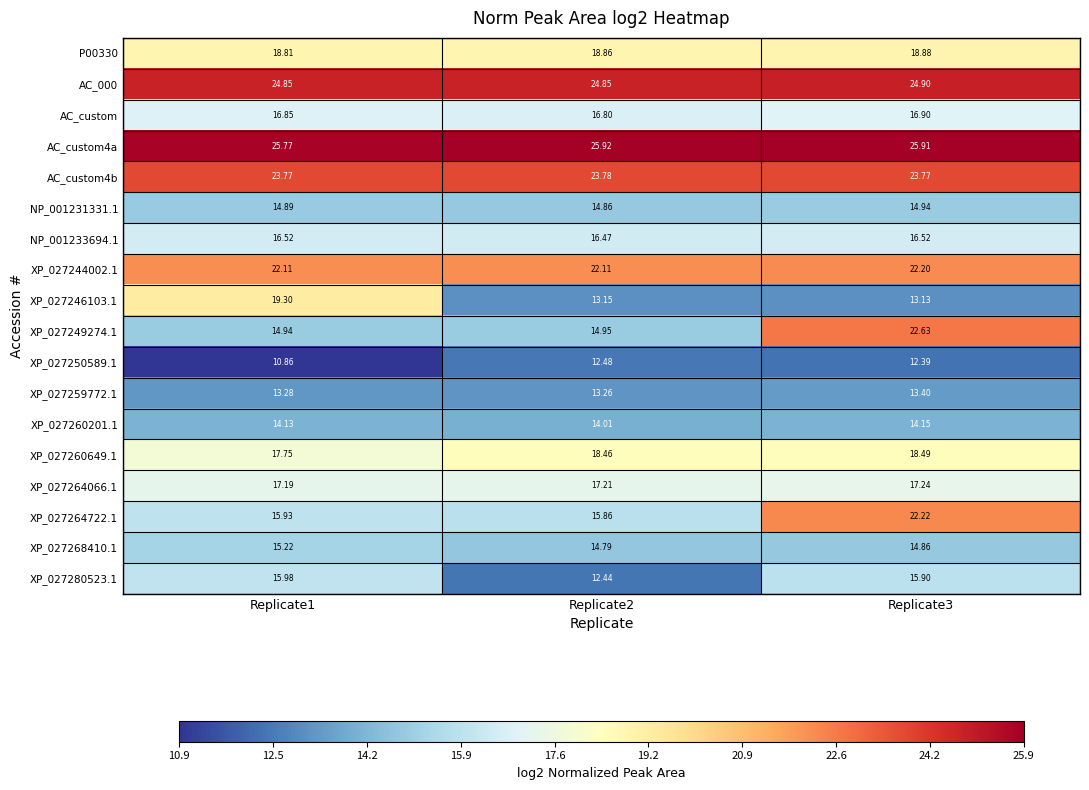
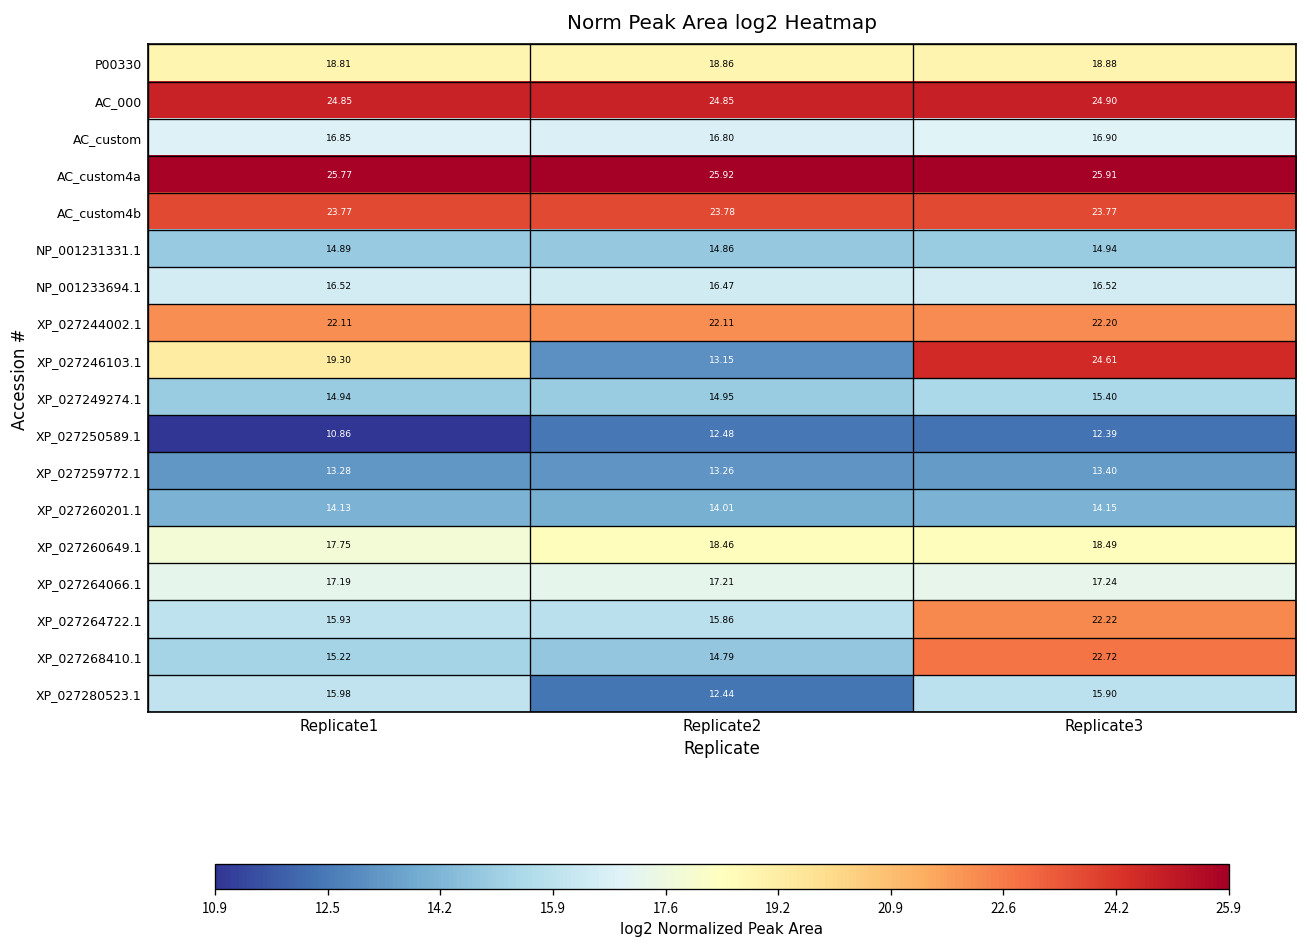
  {
    "P00330": {
      "Replicate1": 18.81,
      "Replicate2": 18.86,
      "Replicate3": 18.88
    },
    "AC_000": {
      "Replicate1": 24.85,
      "Replicate2": 24.85,
      "Replicate3": 24.90
    },
    "AC_custom": {
      "Replicate1": 16.85,
      "Replicate2": 16.80,
      "Replicate3": 16.90
    },
    "AC_custom4a": {
      "Replicate1": 25.77,
      "Replicate2": 25.92,
      "Replicate3": 25.91
    },
    "AC_custom4b": {
      "Replicate1": 23.77,
      "Replicate2": 23.78,
      "Replicate3": 23.77
    },
    "NP_001231331.1": {
      "Replicate1": 14.89,
      "Replicate2": 14.86,
      "Replicate3": 14.94
    },
    "NP_001233694.1": {
      "Replicate1": 16.52,
      "Replicate2": 16.47,
      "Replicate3": 16.52
    },
    "XP_027244002.1": {
      "Replicate1": 22.11,
      "Replicate2": 22.11,
      "Replicate3": 22.20
    },
    "XP_027246103.1": {
      "Replicate1": 19.30,
      "Replicate2": 13.15,
-     "Replicate3": 13.13
+     "Replicate3": 24.61
    },
    "XP_027249274.1": {
      "Replicate1": 14.94,
      "Replicate2": 14.95,
-     "Replicate3": 22.63
+     "Replicate3": 15.40
    },
    "XP_027250589.1": {
      "Replicate1": 10.86,
      "Replicate2": 12.48,
      "Replicate3": 12.39
    },
    "XP_027259772.1": {
      "Replicate1": 13.28,
      "Replicate2": 13.26,
      "Replicate3": 13.40
    },
    "XP_027260201.1": {
      "Replicate1": 14.13,
      "Replicate2": 14.01,
      "Replicate3": 14.15
    },
    "XP_027260649.1": {
      "Replicate1": 17.75,
      "Replicate2": 18.46,
      "Replicate3": 18.49
    },
    "XP_027264066.1": {
      "Replicate1": 17.19,
      "Replicate2": 17.21,
      "Replicate3": 17.24
    },
    "XP_027264722.1": {
      "Replicate1": 15.93,
      "Replicate2": 15.86,
      "Replicate3": 22.22
    },
    "XP_027268410.1": {
      "Replicate1": 15.22,
      "Replicate2": 14.79,
-     "Replicate3": 14.86
+     "Replicate3": 22.72
    },
    "XP_027280523.1": {
      "Replicate1": 15.98,
      "Replicate2": 12.44,
      "Replicate3": 15.90
    }
  }
